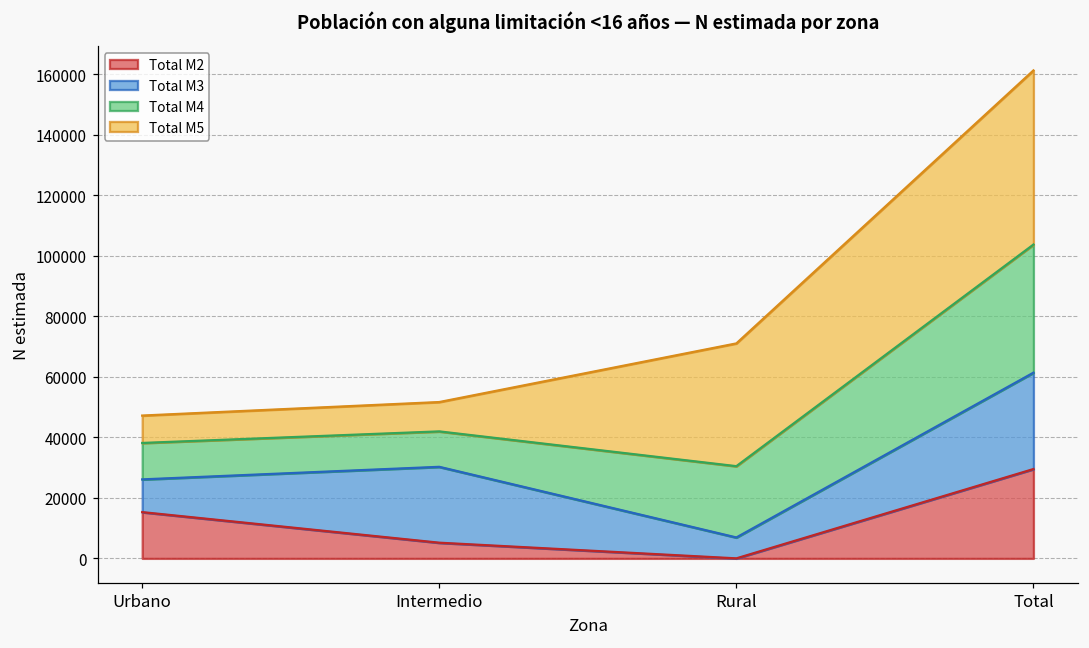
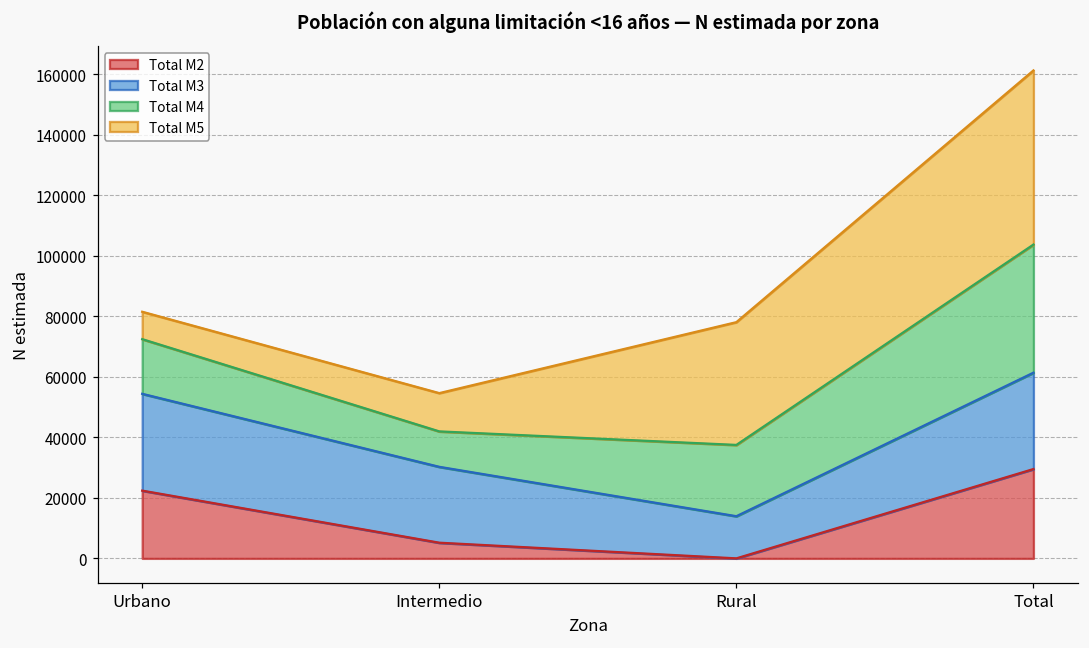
  {
    "Total M2": {
-     "Urbano": 15000,
+     "Urbano": 22000,
      "Intermedio": 5000,
      "Rural": 0,
      "Total": 30000
    },
    "Total M3": {
-     "Urbano": 11000,
+     "Urbano": 32000,
      "Intermedio": 25000,
-     "Rural": 7000,
+     "Rural": 14000,
      "Total": 32000
    },
    "Total M4": {
-     "Urbano": 12000,
+     "Urbano": 18000,
      "Intermedio": 12000,
      "Rural": 24000,
      "Total": 42000
    },
    "Total M5": {
      "Urbano": 9000,
-     "Intermedio": 10000,
+     "Intermedio": 13000,
      "Rural": 41000,
      "Total": 58000
    }
  }
